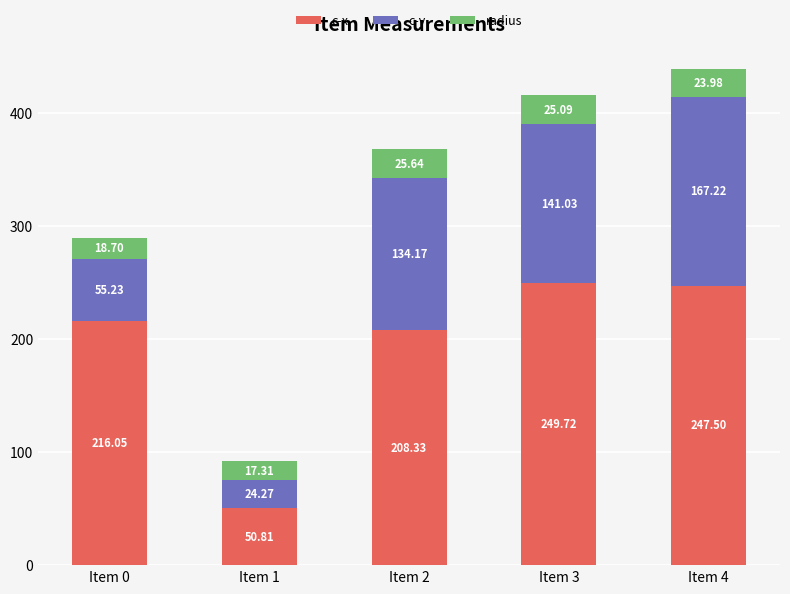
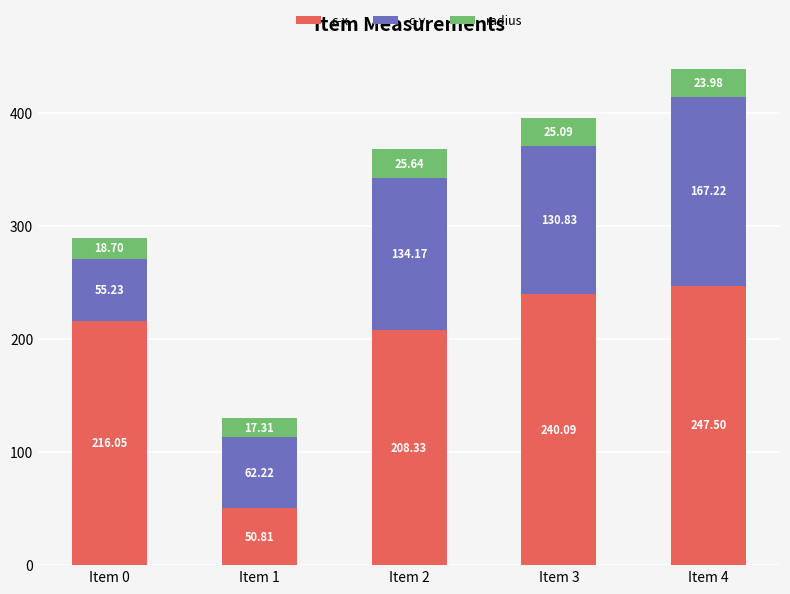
  {
    "c-x": {
      "Item 0": 216.05,
      "Item 1": 50.81,
      "Item 2": 208.33,
-     "Item 3": 249.72,
+     "Item 3": 240.09,
      "Item 4": 247.50
    },
    "c-y": {
      "Item 0": 55.23,
-     "Item 1": 24.27,
+     "Item 1": 62.22,
      "Item 2": 134.17,
-     "Item 3": 141.03,
+     "Item 3": 130.83,
      "Item 4": 167.22
    },
    "radius": {
      "Item 0": 18.70,
      "Item 1": 17.31,
      "Item 2": 25.64,
      "Item 3": 25.09,
      "Item 4": 23.98
    }
  }
